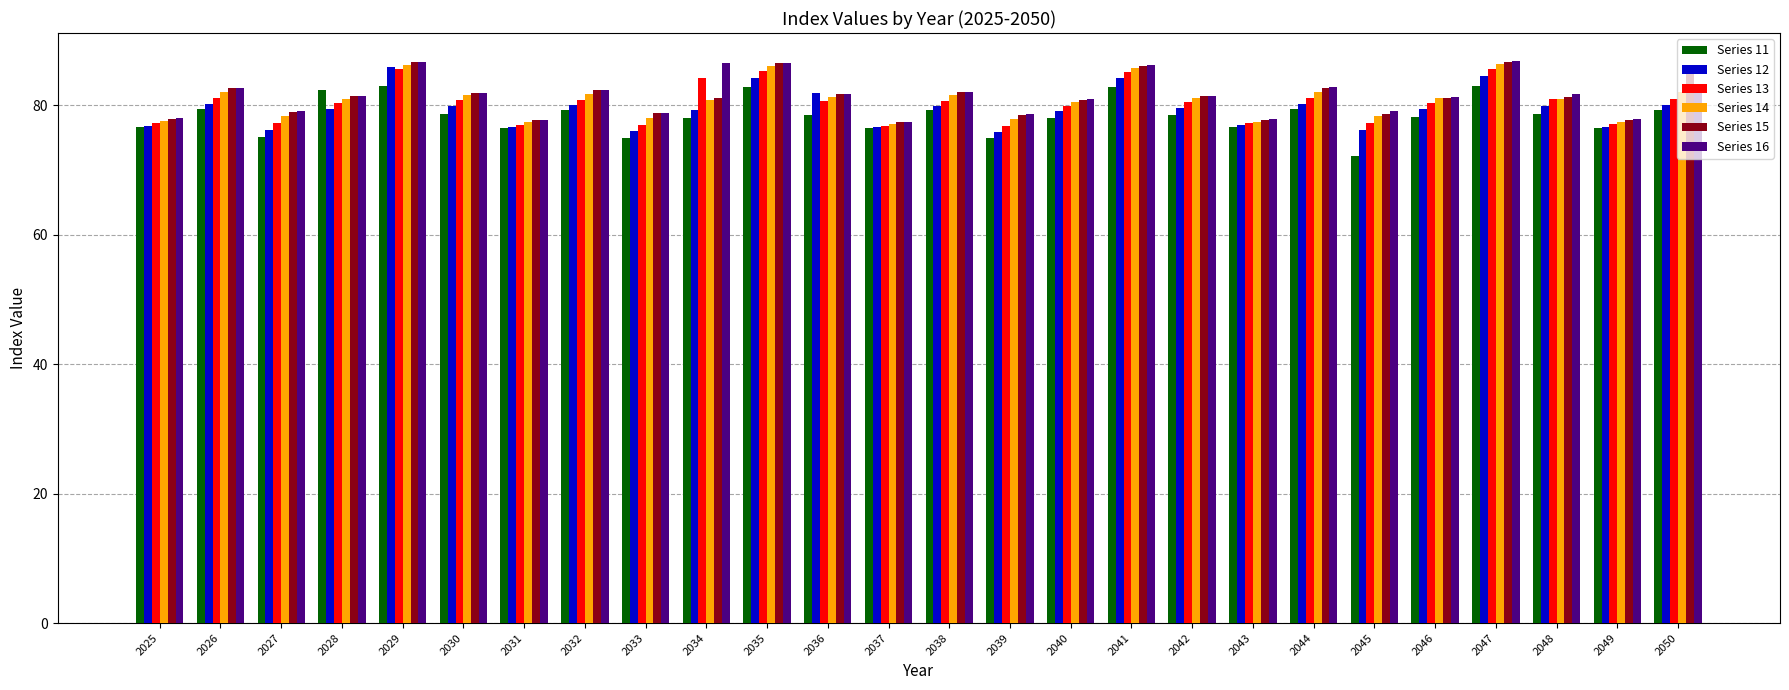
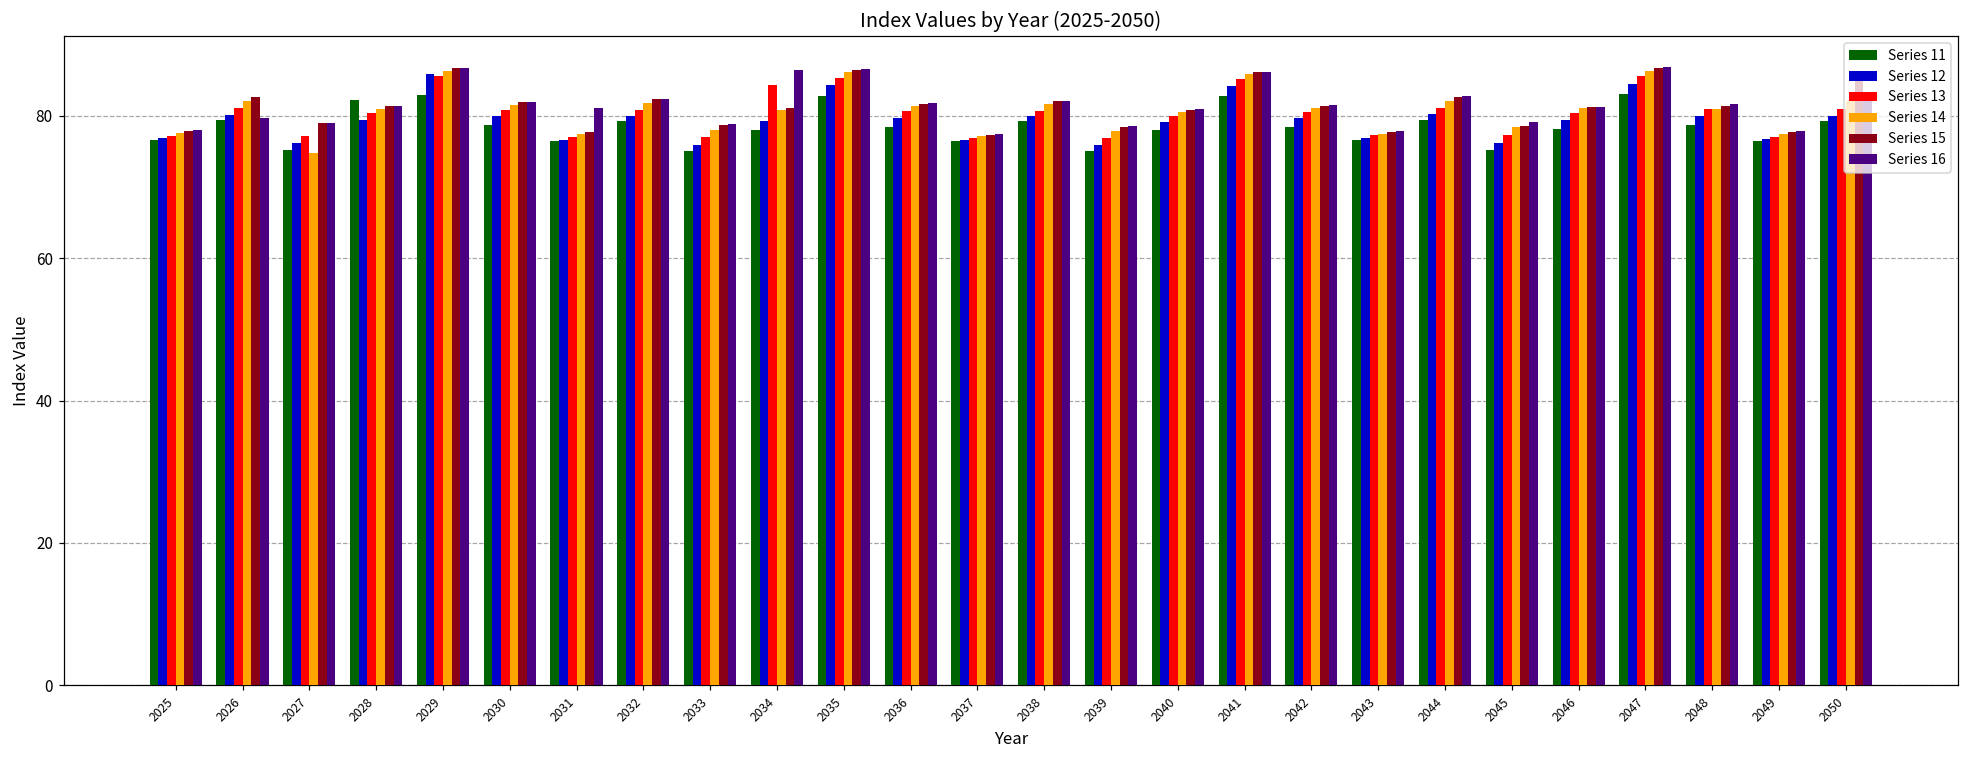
  {
    "Series 11": {
      "2025": 77,
      "2026": 79,
      "2027": 75,
      "2028": 82,
      "2029": 83,
      "2030": 79,
      "2031": 76,
      "2032": 79,
      "2033": 75,
      "2034": 78,
      "2035": 83,
      "2036": 78,
      "2037": 76,
      "2038": 79,
      "2039": 75,
      "2040": 78,
      "2041": 83,
      "2042": 78,
      "2043": 77,
      "2044": 79,
-     "2045": 72,
+     "2045": 75,
      "2046": 78,
      "2047": 83,
      "2048": 79,
      "2049": 76,
      "2050": 79
    },
    "Series 12": {
      "2025": 77,
      "2026": 80,
      "2027": 76,
      "2028": 79,
      "2029": 86,
      "2030": 80,
      "2031": 77,
      "2032": 80,
      "2033": 76,
      "2034": 79,
      "2035": 84,
-     "2036": 82,
+     "2036": 80,
      "2037": 77,
      "2038": 80,
      "2039": 76,
      "2040": 79,
      "2041": 84,
      "2042": 80,
      "2043": 77,
      "2044": 80,
      "2045": 76,
      "2046": 79,
      "2047": 84,
      "2048": 80,
      "2049": 77,
      "2050": 80
    },
    "Series 13": {
      "2025": 77,
      "2026": 81,
      "2027": 77,
      "2028": 80,
      "2029": 86,
      "2030": 81,
      "2031": 77,
      "2032": 81,
      "2033": 77,
      "2034": 84,
      "2035": 85,
      "2036": 81,
      "2037": 77,
      "2038": 81,
      "2039": 77,
      "2040": 80,
      "2041": 85,
      "2042": 80,
      "2043": 77,
      "2044": 81,
      "2045": 77,
      "2046": 80,
      "2047": 86,
      "2048": 81,
      "2049": 77,
      "2050": 81
    },
    "Series 14": {
      "2025": 78,
      "2026": 82,
-     "2027": 78,
+     "2027": 75,
      "2028": 81,
      "2029": 86,
      "2030": 82,
      "2031": 77,
      "2032": 82,
      "2033": 78,
      "2034": 81,
      "2035": 86,
      "2036": 81,
      "2037": 77,
      "2038": 82,
      "2039": 78,
      "2040": 81,
      "2041": 86,
      "2042": 81,
      "2043": 77,
      "2044": 82,
      "2045": 78,
      "2046": 81,
      "2047": 86,
      "2048": 81,
      "2049": 77
    },
    "Series 15": {
      "2025": 78,
      "2026": 83,
      "2027": 79,
      "2028": 81,
      "2029": 87,
      "2030": 82,
      "2031": 78,
      "2032": 82,
      "2033": 79,
      "2034": 81,
      "2035": 86,
      "2036": 82,
      "2037": 77,
      "2038": 82,
      "2039": 78,
      "2040": 81,
      "2041": 86,
      "2042": 81,
      "2043": 78,
      "2044": 83,
      "2045": 79,
      "2046": 81,
      "2047": 87,
      "2048": 81,
      "2049": 78
    },
    "Series 16": {
      "2025": 78,
-     "2026": 83,
+     "2026": 80,
      "2027": 79,
      "2028": 81,
      "2029": 87,
      "2030": 82,
-     "2031": 78,
+     "2031": 81,
      "2032": 82,
      "2033": 79,
      "2034": 86,
      "2035": 87,
      "2036": 82,
      "2037": 77,
      "2038": 82,
      "2039": 79,
      "2040": 81,
      "2041": 86,
      "2042": 81,
      "2043": 78,
      "2044": 83,
      "2045": 79,
      "2046": 81,
      "2047": 87,
      "2048": 82,
      "2049": 78
    }
  }
